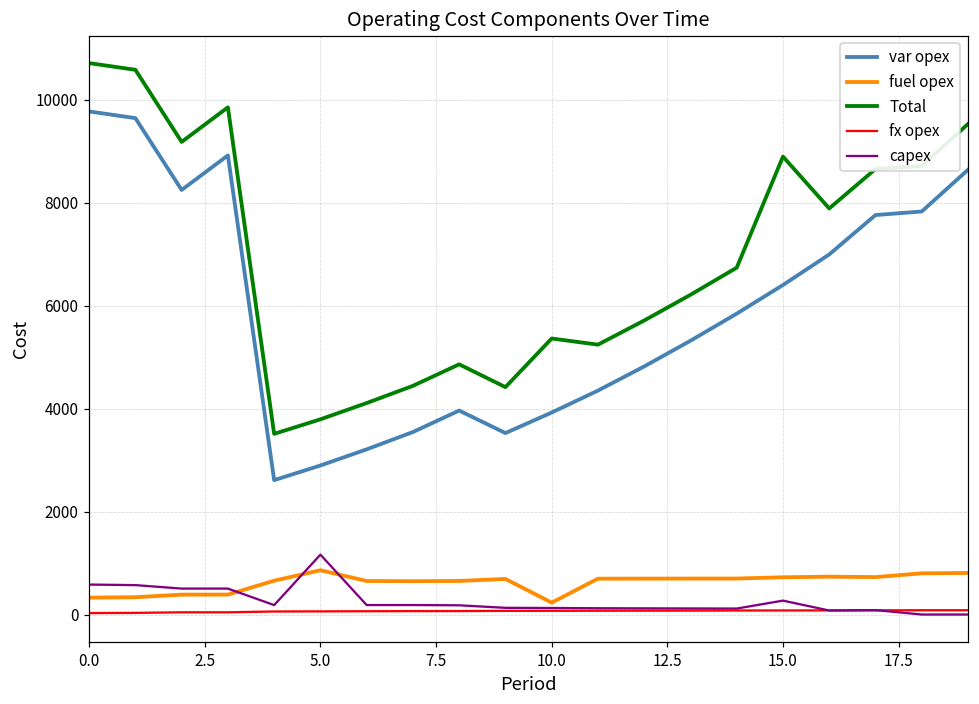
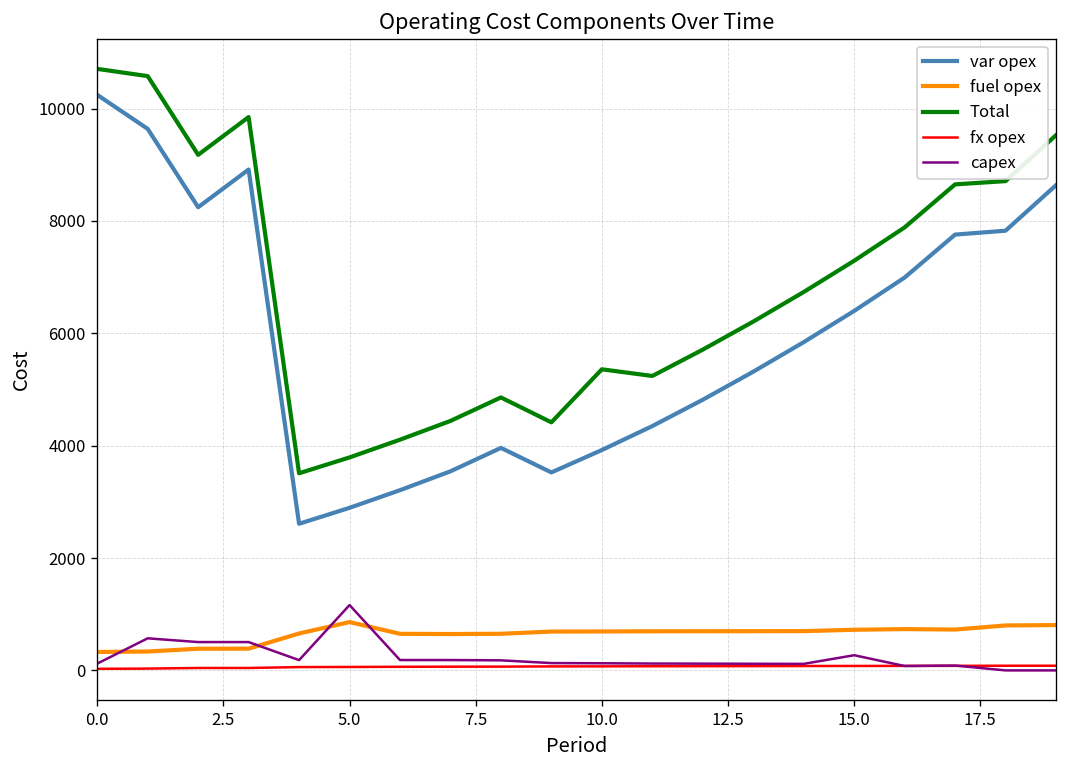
  {
    "var opex": {
-     "0.0": 9800,
+     "0.0": 10200,
      "5.0": 2900,
      "10.0": 3900,
      "15.0": 6400
    },
    "fuel opex": {
      "0.0": 300,
      "5.0": 900,
-     "10.0": 200,
+     "10.0": 700,
      "15.0": 700
    },
    "Total": {
      "0.0": 10700,
      "5.0": 3800,
      "10.0": 5400,
-     "15.0": 8900
+     "15.0": 7300
    },
    "fx opex": {
      "0.0": 0,
      "5.0": 100,
      "10.0": 100,
      "15.0": 100
    },
    "capex": {
-     "0.0": 600,
+     "0.0": 100,
      "5.0": 1200,
      "10.0": 100,
      "15.0": 300
    }
  }
